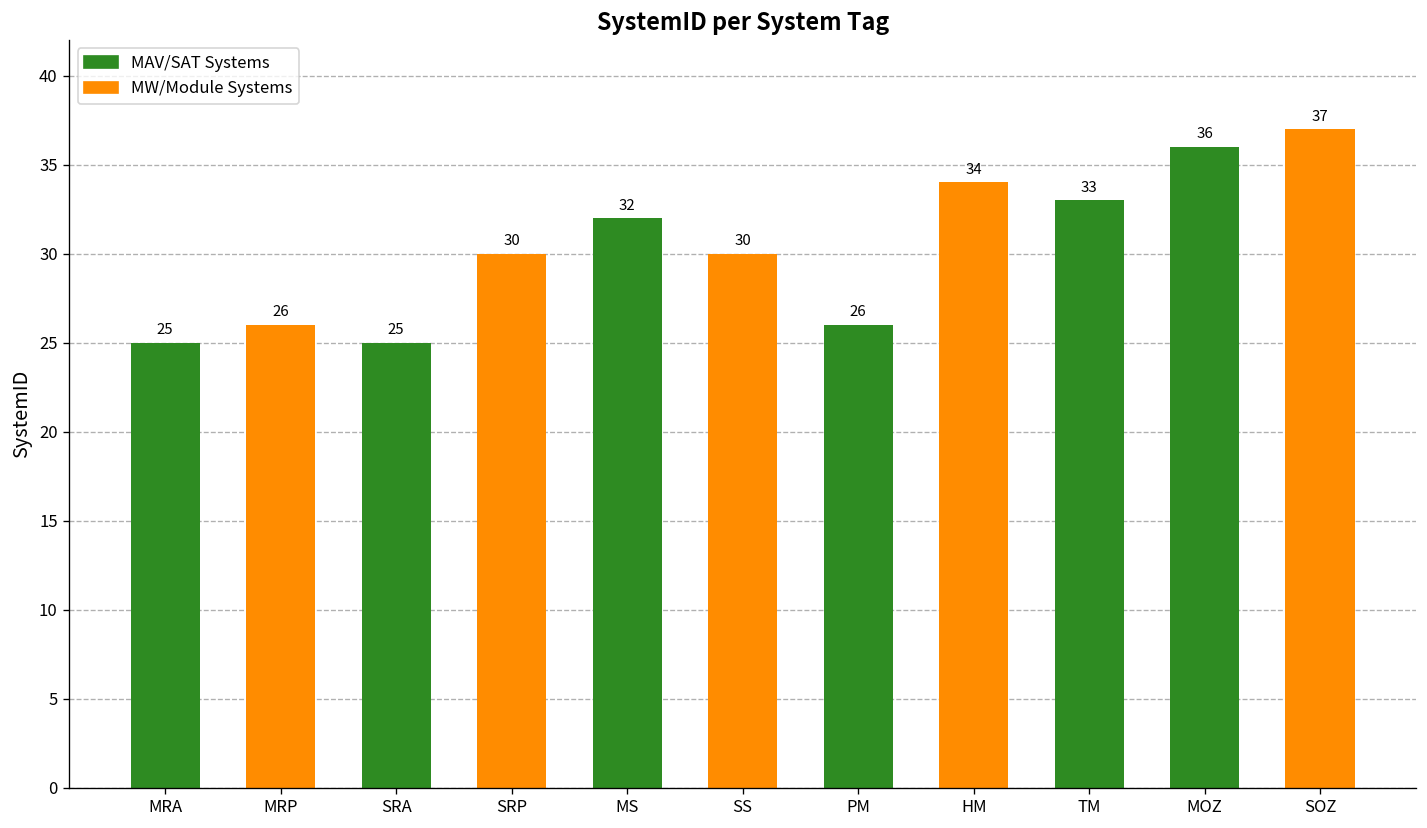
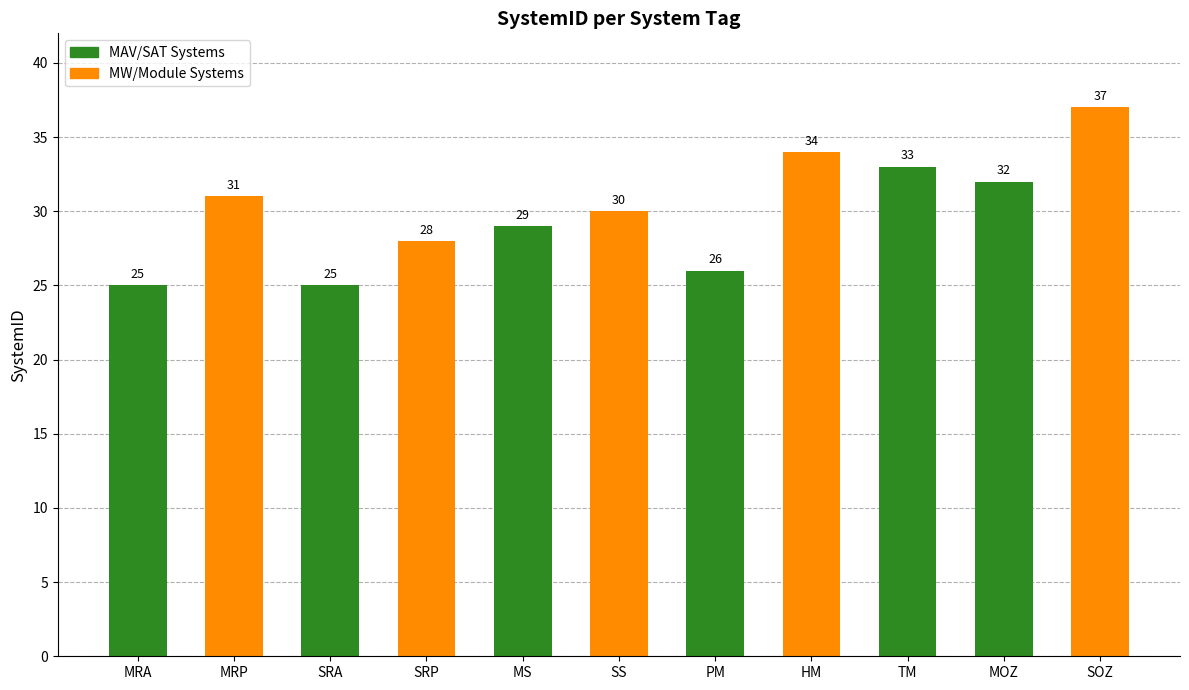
  {
    "MRA": 25,
-   "MRP": 26,
+   "MRP": 31,
    "SRA": 25,
-   "SRP": 30,
-   "MS": 32,
+   "SRP": 28,
+   "MS": 29,
    "SS": 30,
    "PM": 26,
    "HM": 34,
    "TM": 33,
-   "MOZ": 36,
+   "MOZ": 32,
    "SOZ": 37
  }
